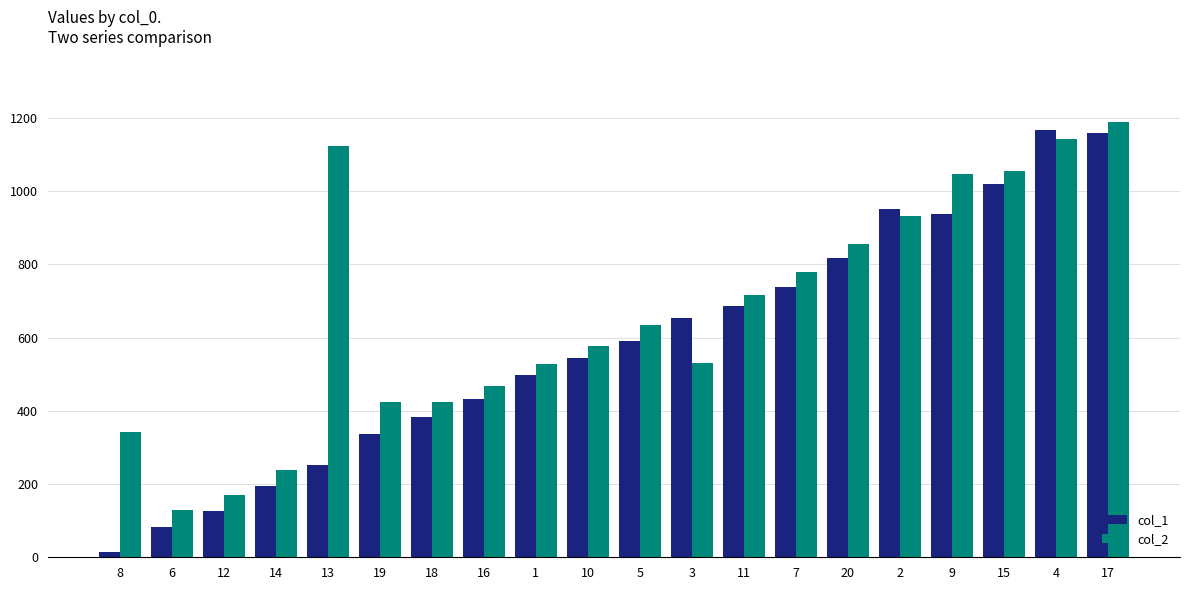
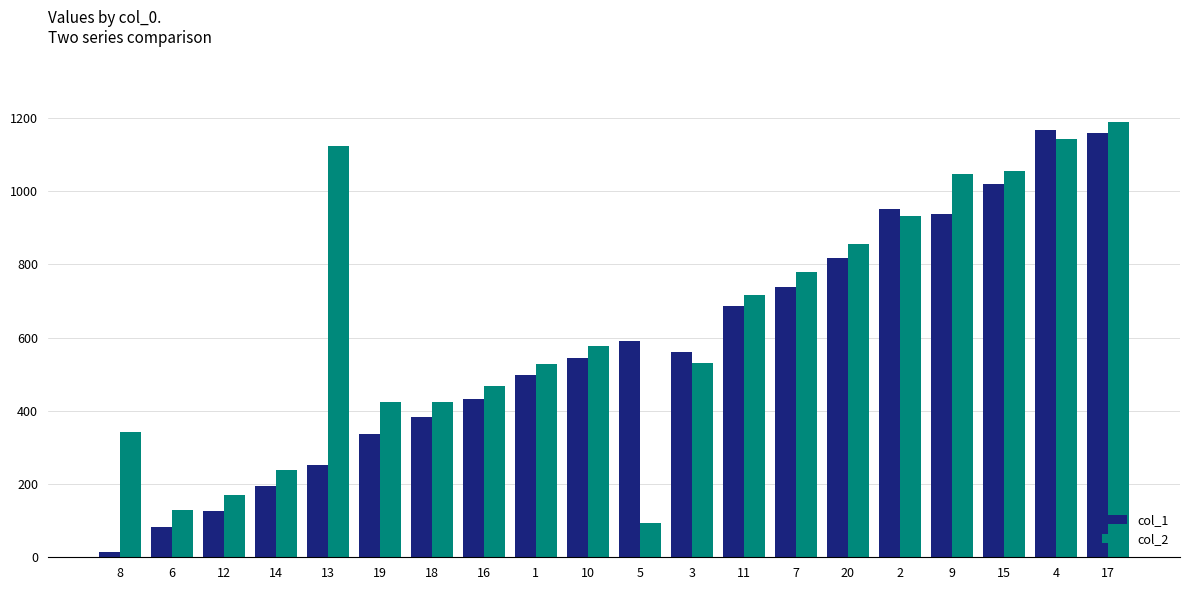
  {
    "col_1": {
      "8": 10,
      "6": 80,
      "12": 130,
      "14": 200,
      "13": 250,
      "19": 340,
      "18": 380,
      "16": 430,
      "1": 500,
      "10": 540,
      "5": 590,
-     "3": 650,
+     "3": 560,
      "11": 690,
      "7": 740,
      "20": 820,
      "2": 950,
      "9": 940,
      "15": 1020,
      "4": 1170,
      "17": 1160
    },
    "col_2": {
      "8": 340,
      "6": 130,
      "12": 170,
      "14": 240,
      "13": 1120,
      "19": 420,
      "18": 420,
      "16": 470,
      "1": 530,
      "10": 580,
-     "5": 630,
+     "5": 90,
      "3": 530,
      "11": 720,
      "7": 780,
      "20": 860,
      "2": 930,
      "9": 1050,
      "15": 1060,
      "4": 1140,
      "17": 1190
    }
  }
